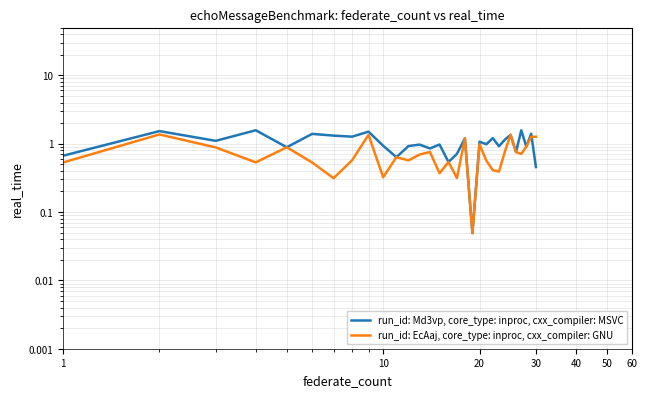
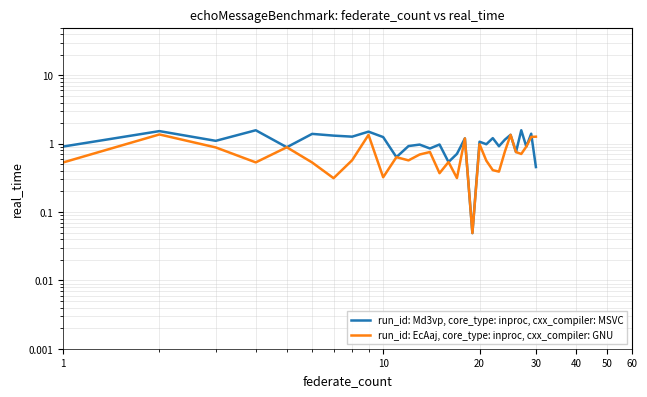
  {
    "run_id: Md3vp, core_type: inproc, cxx_compiler: MSVC": {
-     "1": 0.7,
-     "10": 0.9,
+     "1": 0.9,
+     "10": 1.2,
      "30": 0.5
    },
    "run_id: EcAaj, core_type: inproc, cxx_compiler: GNU": {
      "1": 0.5,
      "10": 0.3,
      "30": 1.3
    }
  }
